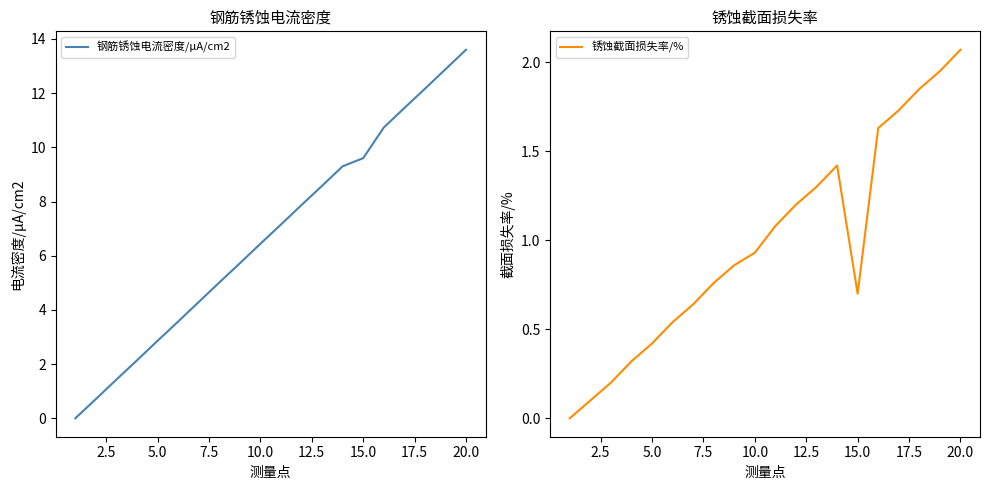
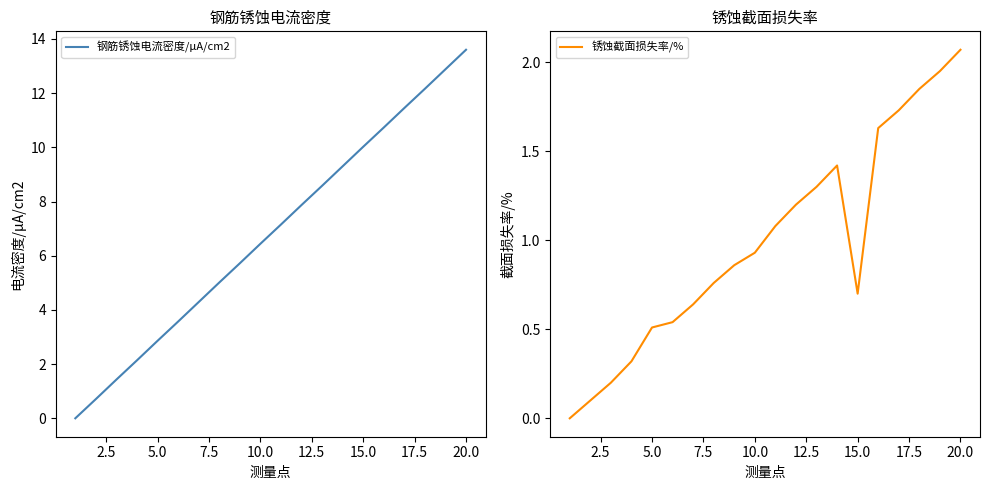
  {
    "钢筋锈蚀电流密度": {
      "5.0": 2.9,
      "10.0": 6.4,
-     "15.0": 9.6,
+     "15.0": 10.0,
      "20.0": 13.6
    },
    "锈蚀截面损失率": {
-     "5.0": 0.42,
+     "5.0": 0.51,
      "10.0": 0.93,
      "15.0": 0.70,
      "20.0": 2.07
    }
  }
